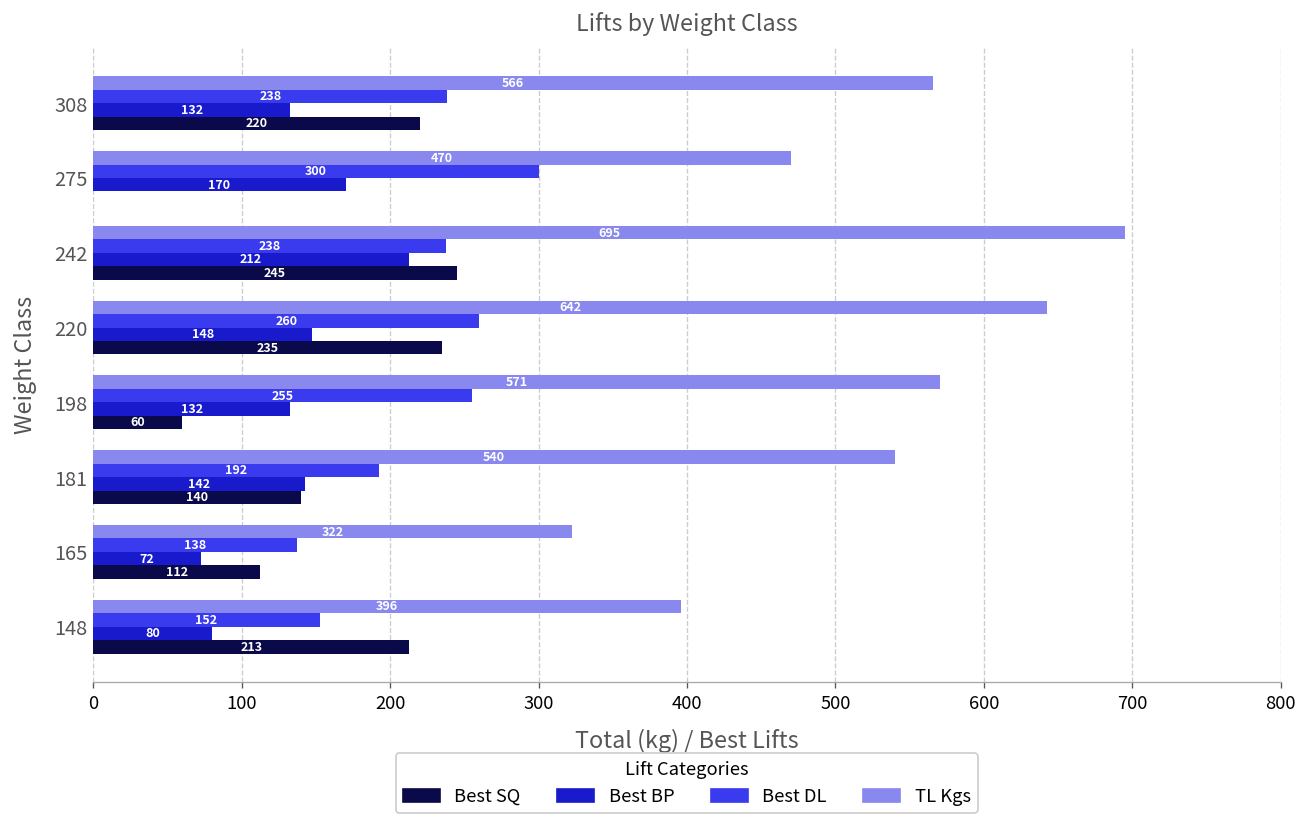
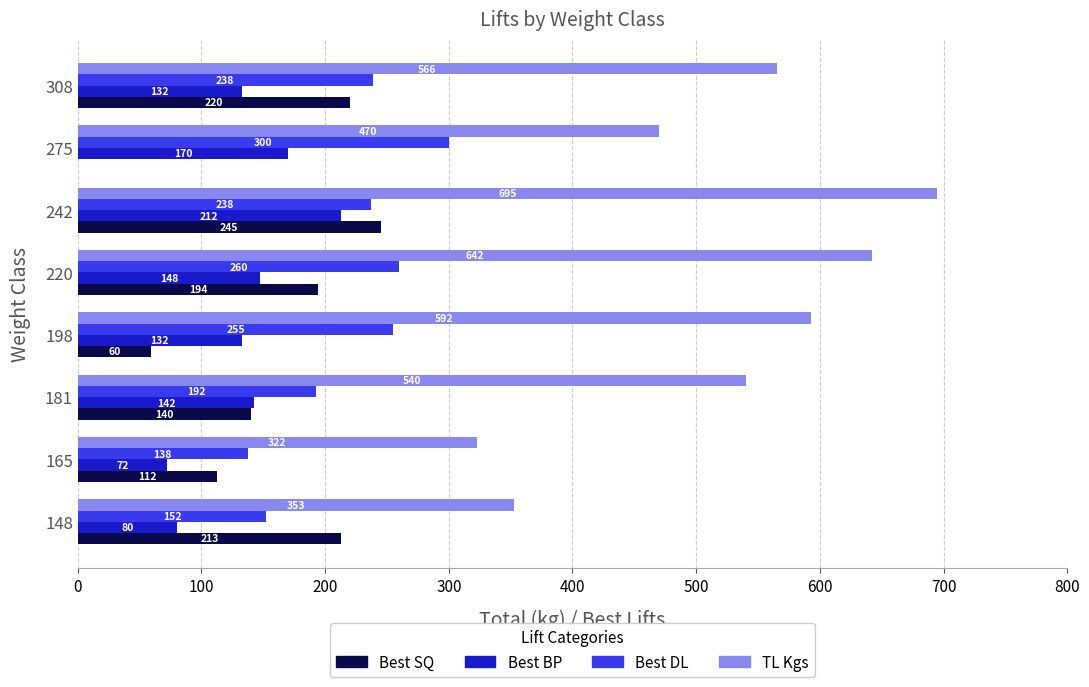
  {
    "Best SQ": {
      "308": 220,
      "242": 245,
-     "220": 235,
+     "220": 194,
      "198": 60,
      "181": 140,
      "165": 112,
      "148": 213
    },
    "TL Kgs": {
      "308": 566,
      "275": 470,
      "242": 695,
      "220": 642,
-     "198": 571,
+     "198": 592,
      "181": 540,
      "165": 322,
-     "148": 396
+     "148": 353
    }
  }
